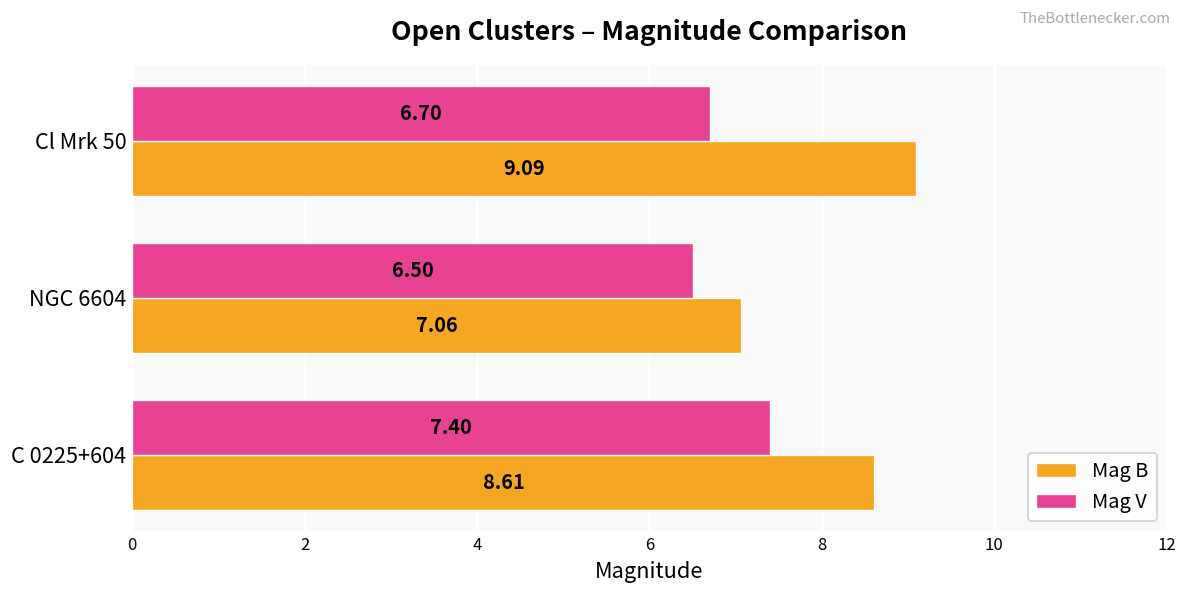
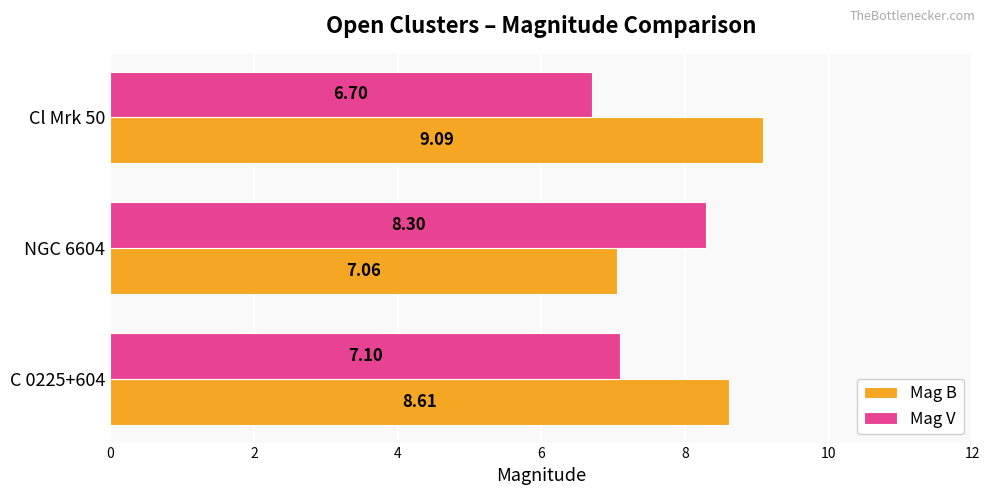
  {
    "Mag B": {
      "Cl Mrk 50": 9.09,
      "NGC 6604": 7.06,
      "C 0225+604": 8.61
    },
    "Mag V": {
      "Cl Mrk 50": 6.70,
-     "NGC 6604": 6.50,
-     "C 0225+604": 7.40
+     "NGC 6604": 8.30,
+     "C 0225+604": 7.10
    }
  }
